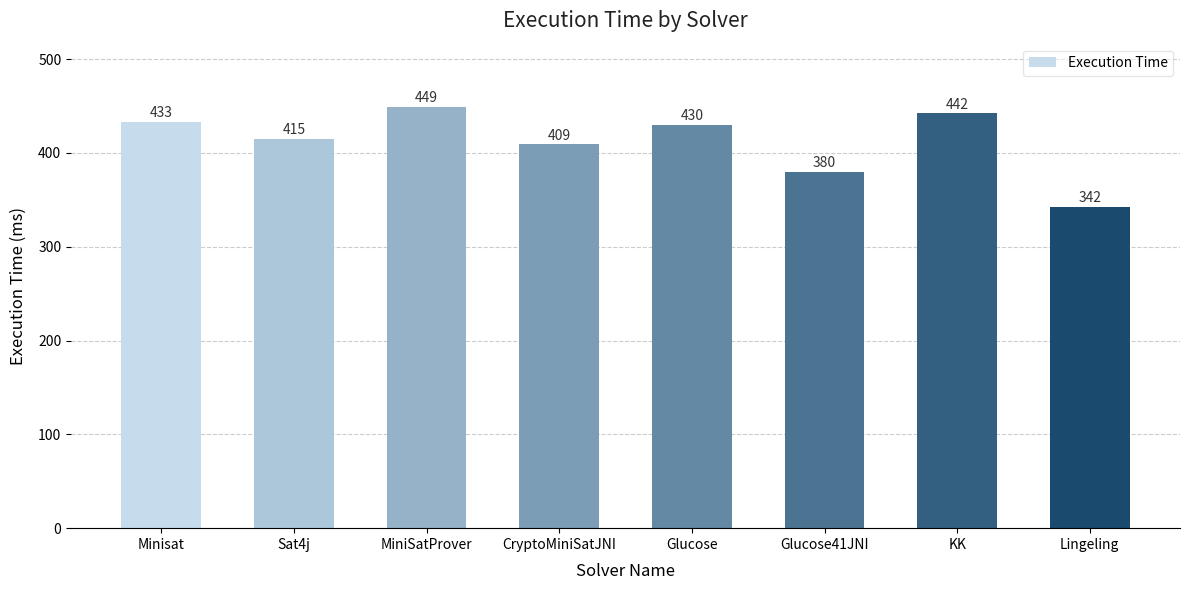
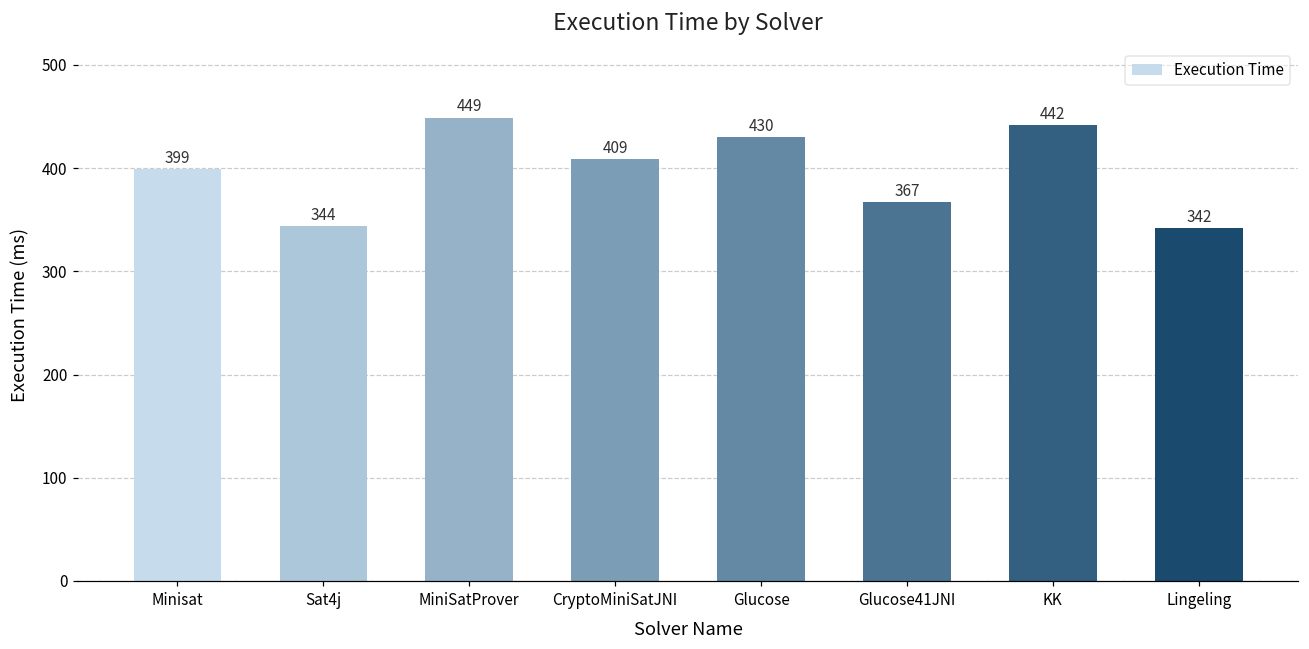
  {
-   "Minisat": 433,
-   "Sat4j": 415,
+   "Minisat": 399,
+   "Sat4j": 344,
    "MiniSatProver": 449,
    "CryptoMiniSatJNI": 409,
    "Glucose": 430,
-   "Glucose41JNI": 380,
+   "Glucose41JNI": 367,
    "KK": 442,
    "Lingeling": 342
  }
